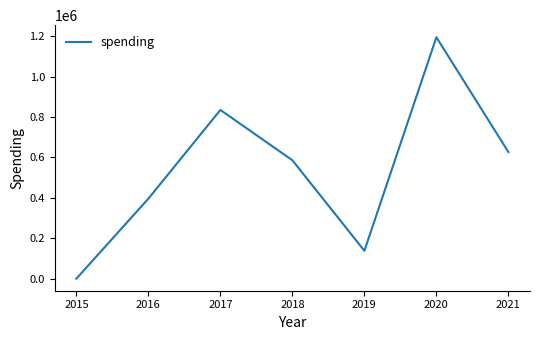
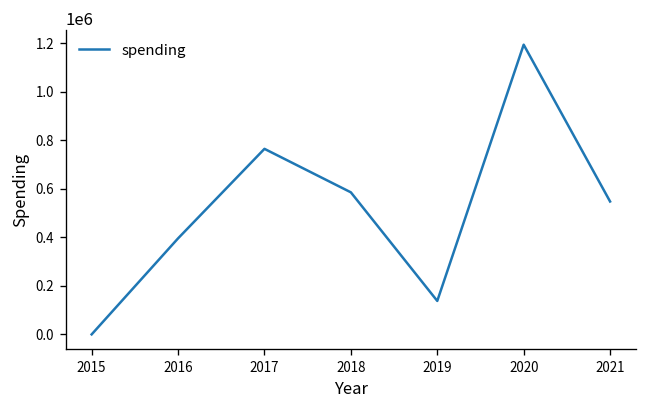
  {
    "2015": 0,
    "2016": 400000,
-   "2017": 830000,
+   "2017": 770000,
    "2018": 590000,
    "2019": 140000,
    "2020": 1190000,
-   "2021": 630000
+   "2021": 550000
  }
